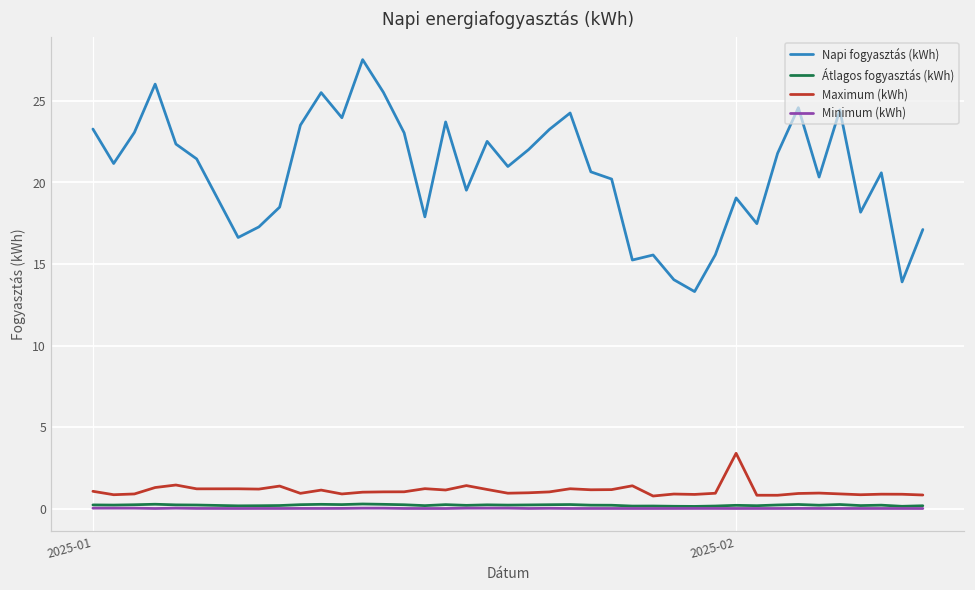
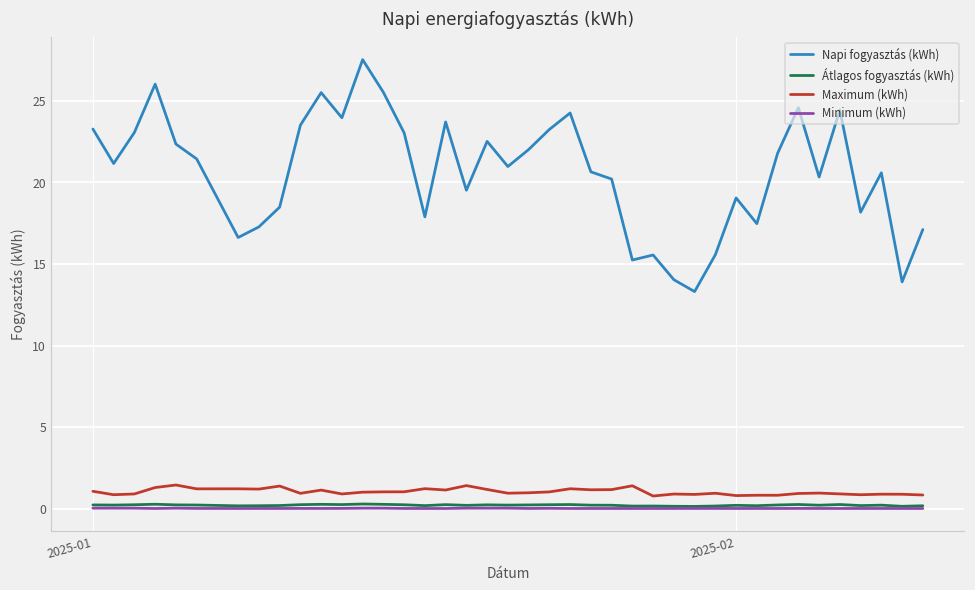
  {
    "Napi fogyasztás (kWh)": {
      "2025-01": 23.3,
      "2025-02": 19.1
    },
    "Átlagos fogyasztás (kWh)": {
      "2025-01": 0.2,
      "2025-02": 0.2
    },
    "Maximum (kWh)": {
      "2025-01": 1.1,
-     "2025-02": 3.4
+     "2025-02": 0.8
    },
    "Minimum (kWh)": {
      "2025-01": 0.0,
      "2025-02": 0.0
    }
  }
